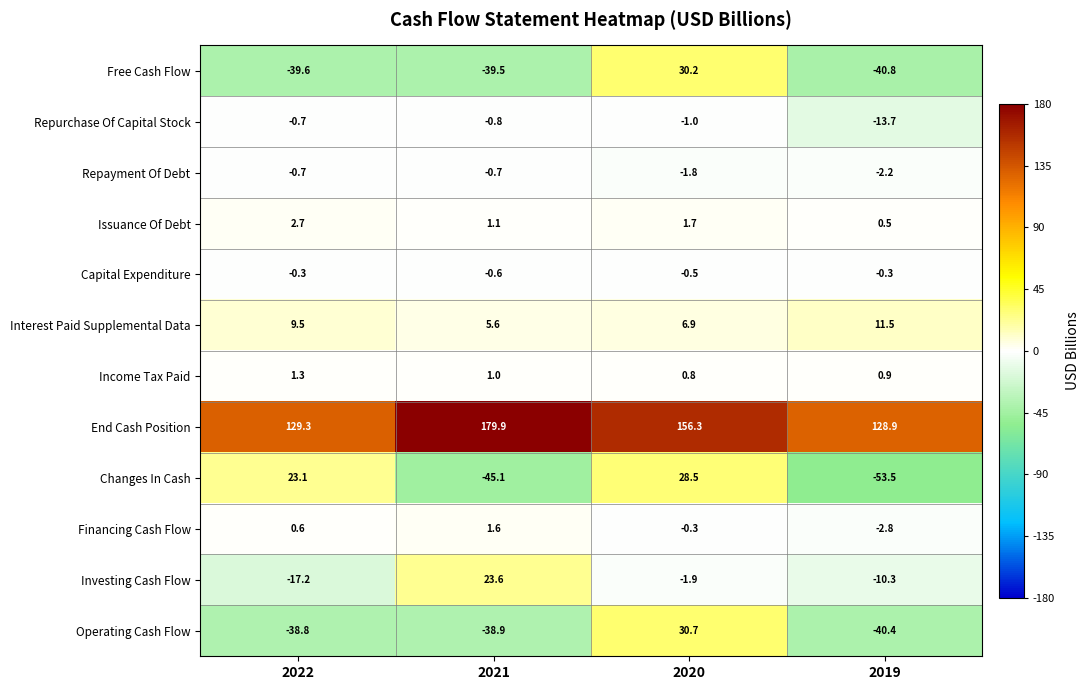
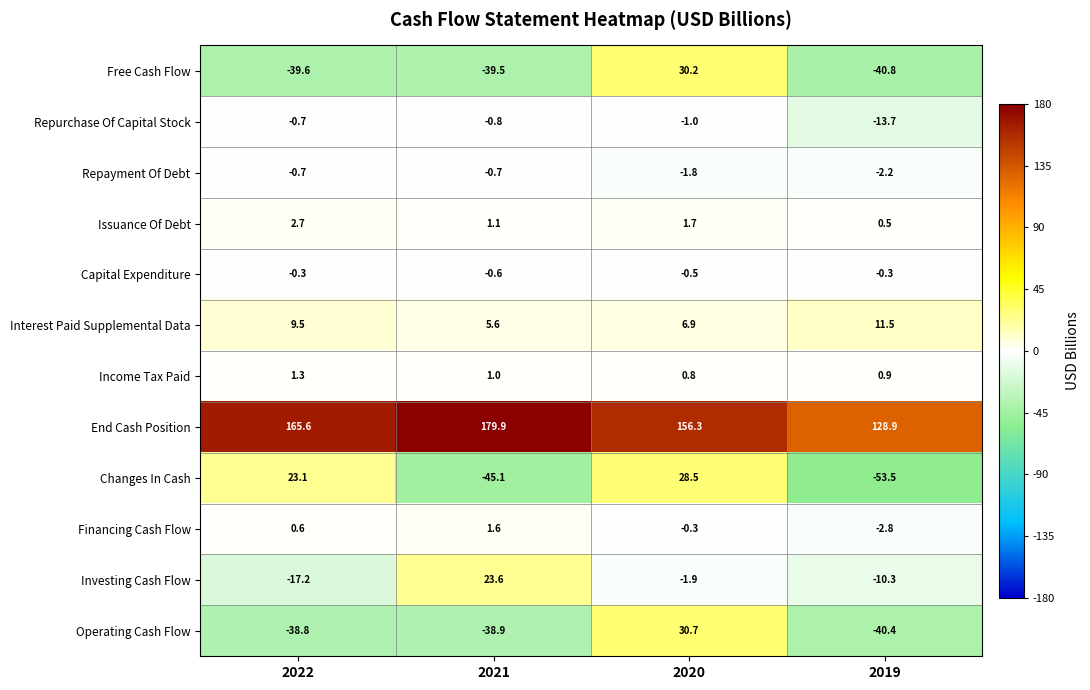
  {
    "Free Cash Flow": {
      "2022": -39.6,
      "2021": -39.5,
      "2020": 30.2,
      "2019": -40.8
    },
    "Repurchase Of Capital Stock": {
      "2022": -0.7,
      "2021": -0.8,
      "2020": -1.0,
      "2019": -13.7
    },
    "Repayment Of Debt": {
      "2022": -0.7,
      "2021": -0.7,
      "2020": -1.8,
      "2019": -2.2
    },
    "Issuance Of Debt": {
      "2022": 2.7,
      "2021": 1.1,
      "2020": 1.7,
      "2019": 0.5
    },
    "Capital Expenditure": {
      "2022": -0.3,
      "2021": -0.6,
      "2020": -0.5,
      "2019": -0.3
    },
    "Interest Paid Supplemental Data": {
      "2022": 9.5,
      "2021": 5.6,
      "2020": 6.9,
      "2019": 11.5
    },
    "Income Tax Paid": {
      "2022": 1.3,
      "2021": 1.0,
      "2020": 0.8,
      "2019": 0.9
    },
    "End Cash Position": {
-     "2022": 129.3,
+     "2022": 165.6,
      "2021": 179.9,
      "2020": 156.3,
      "2019": 128.9
    },
    "Changes In Cash": {
      "2022": 23.1,
      "2021": -45.1,
      "2020": 28.5,
      "2019": -53.5
    },
    "Financing Cash Flow": {
      "2022": 0.6,
      "2021": 1.6,
      "2020": -0.3,
      "2019": -2.8
    },
    "Investing Cash Flow": {
      "2022": -17.2,
      "2021": 23.6,
      "2020": -1.9,
      "2019": -10.3
    },
    "Operating Cash Flow": {
      "2022": -38.8,
      "2021": -38.9,
      "2020": 30.7,
      "2019": -40.4
    }
  }
